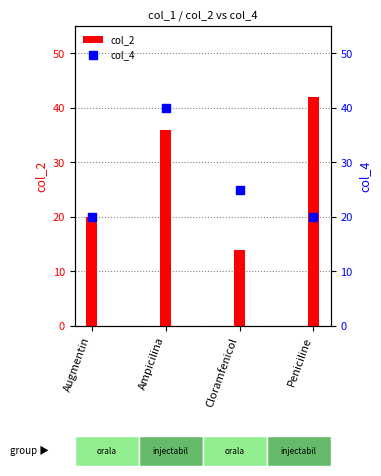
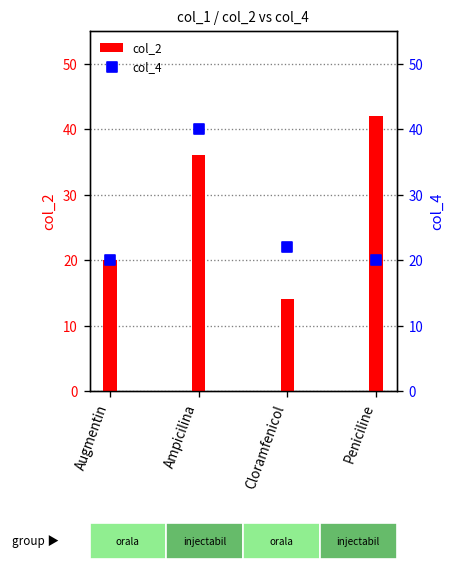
  {
    "col_2": {
      "Augmentin": 20,
      "Ampicilina": 36,
      "Cloramfenicol": 14,
      "Peniciline": 42
    },
    "col_4": {
-     "Cloramfenicol": 25
+     "Cloramfenicol": 22
    }
  }
